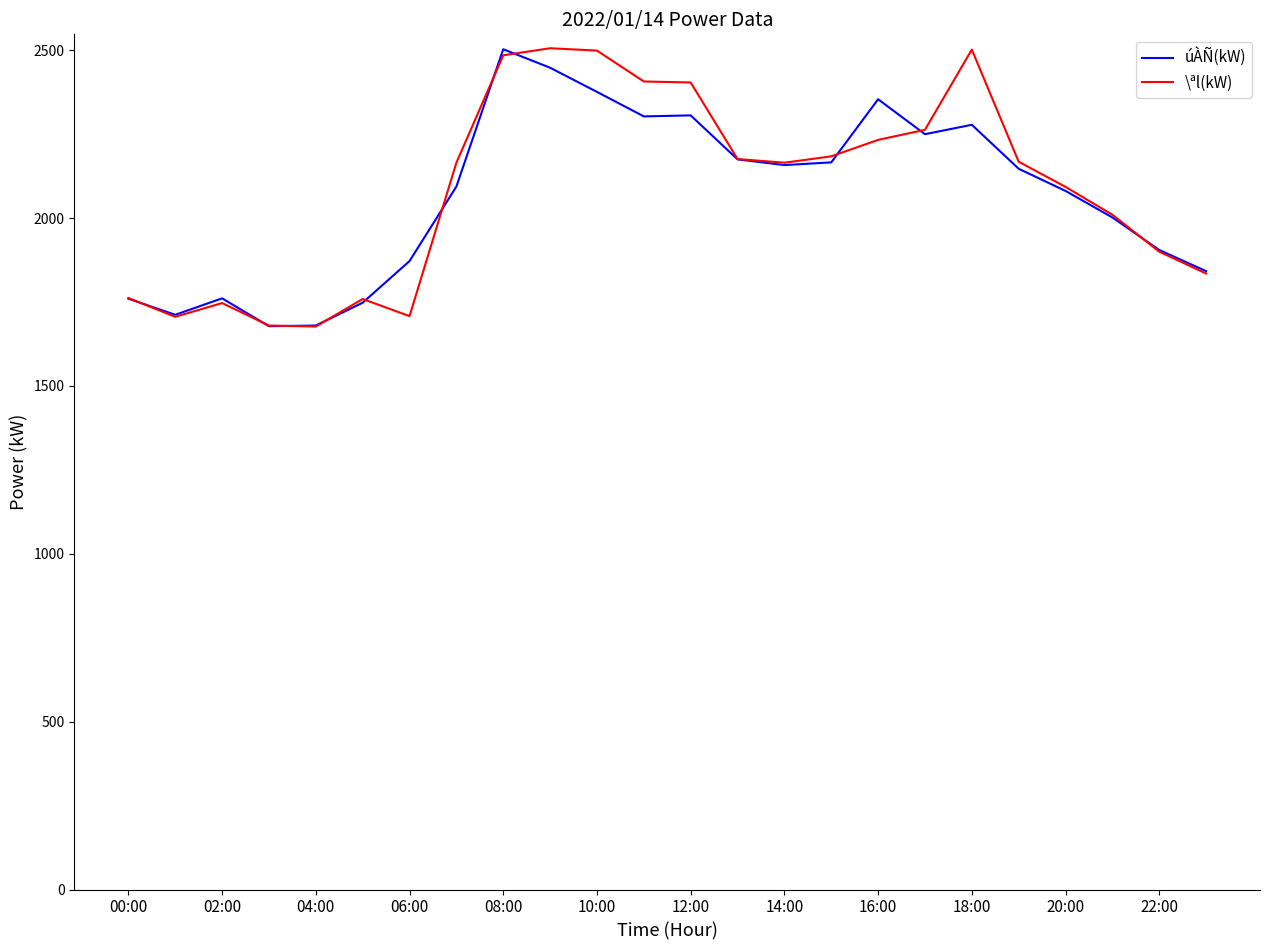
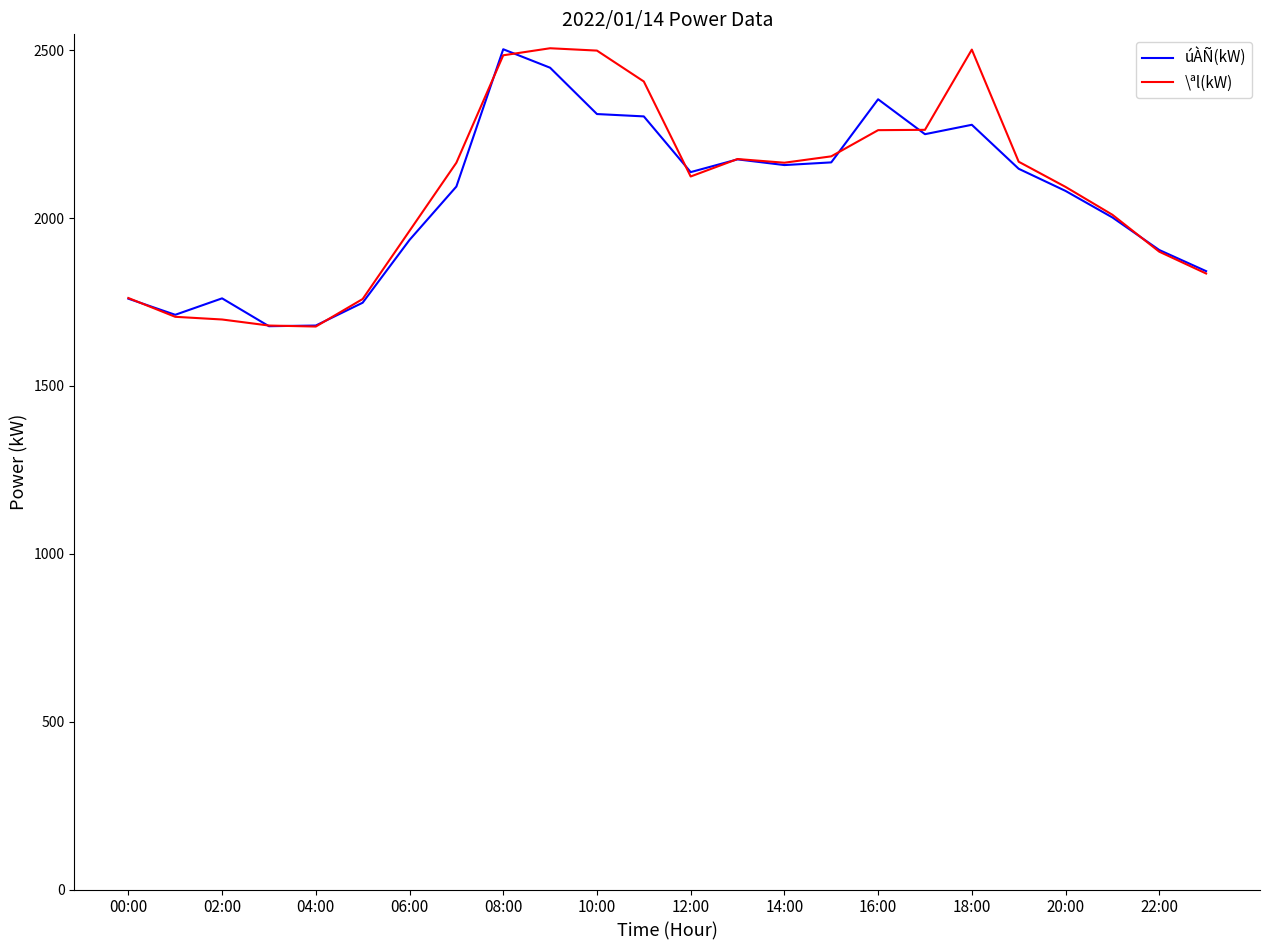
  {
    "úÀÑ(kW)": {
      "02:00": 1760,
-     "06:00": 1870,
+     "06:00": 1940,
      "08:00": 2500,
-     "10:00": 2380,
-     "12:00": 2310,
+     "10:00": 2310,
+     "12:00": 2140,
      "16:00": 2350,
      "18:00": 2280,
      "20:00": 2080
    },
    "\\ªl(kW)": {
-     "02:00": 1750,
-     "06:00": 1710,
+     "02:00": 1700,
+     "06:00": 1960,
      "08:00": 2490,
      "10:00": 2500,
-     "12:00": 2400,
-     "16:00": 2230,
+     "12:00": 2120,
+     "16:00": 2260,
      "18:00": 2500,
      "20:00": 2090
    }
  }
